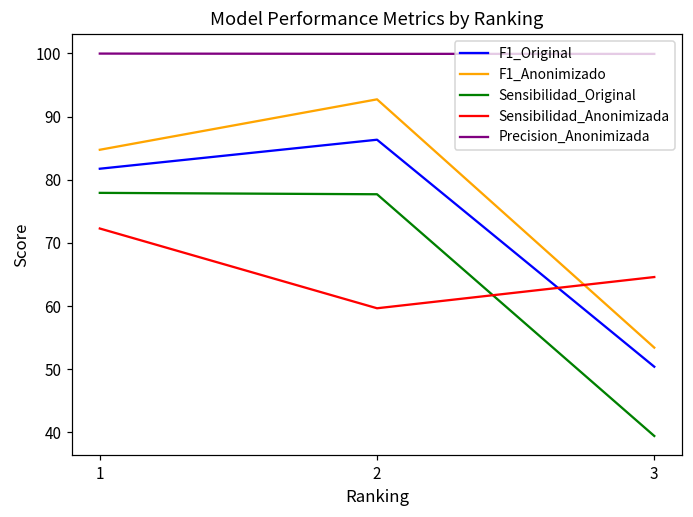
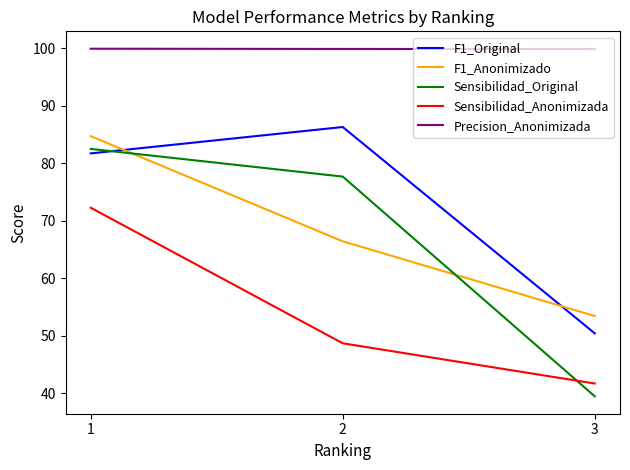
  {
    "F1_Original": {
      "1": 82,
      "2": 86,
      "3": 50
    },
    "F1_Anonimizado": {
      "1": 85,
-     "2": 93,
+     "2": 66,
      "3": 53
    },
    "Sensibilidad_Original": {
-     "1": 78,
+     "1": 83,
      "2": 78,
      "3": 39
    },
    "Sensibilidad_Anonimizada": {
      "1": 72,
-     "2": 60,
-     "3": 65
+     "2": 49,
+     "3": 42
    },
    "Precision_Anonimizada": {
      "1": 100,
      "2": 100
    }
  }
